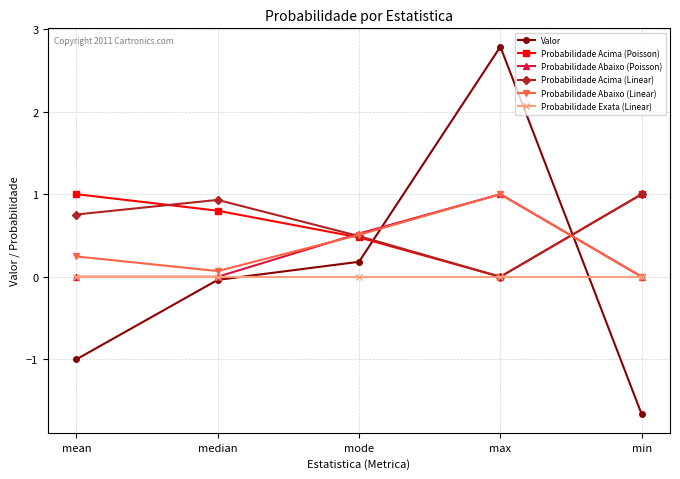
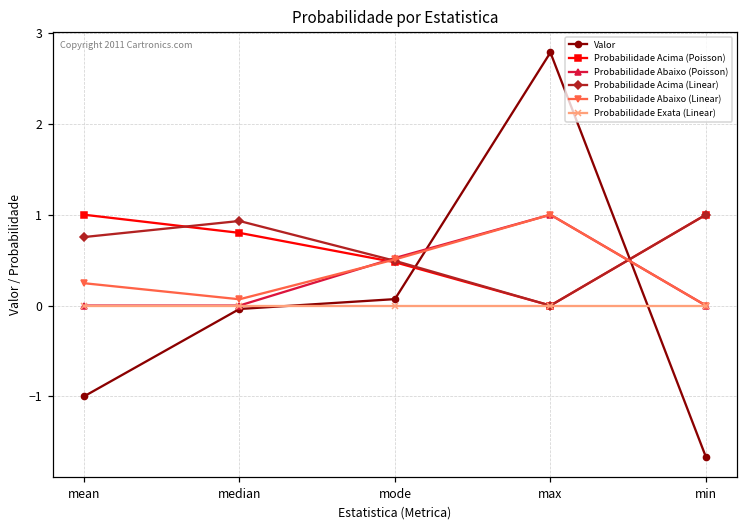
  {
    "Valor": {
      "mean": -1.0,
      "median": 0.0,
-     "mode": 0.2,
+     "mode": 0.1,
      "max": 2.8,
      "min": -1.7
    },
    "Probabilidade Acima (Poisson)": {
      "mean": 1.0,
      "median": 0.8
    },
    "Probabilidade Abaixo (Linear)": {
      "mean": 0.2,
      "median": 0.1
    },
    "Probabilidade Exata (Linear)": {
      "mode": 0.0
    }
  }
